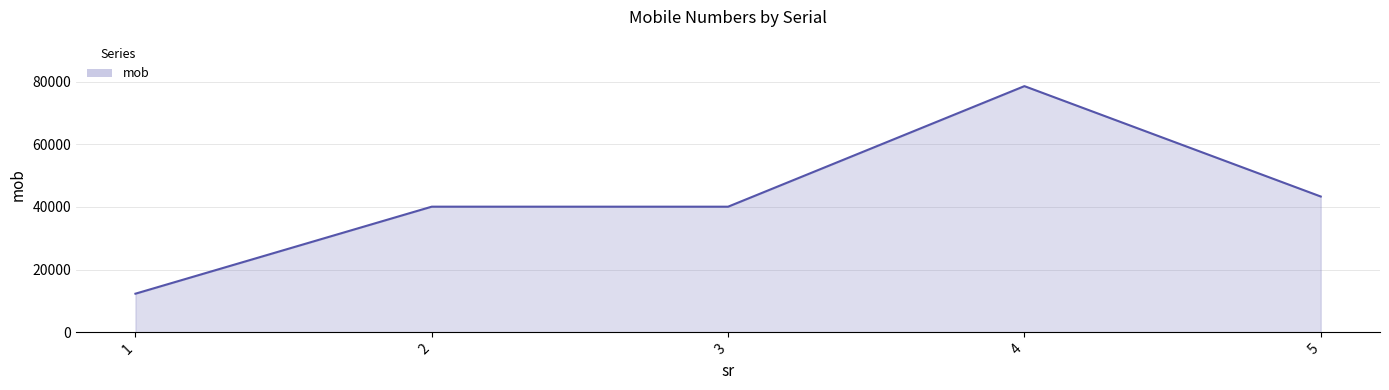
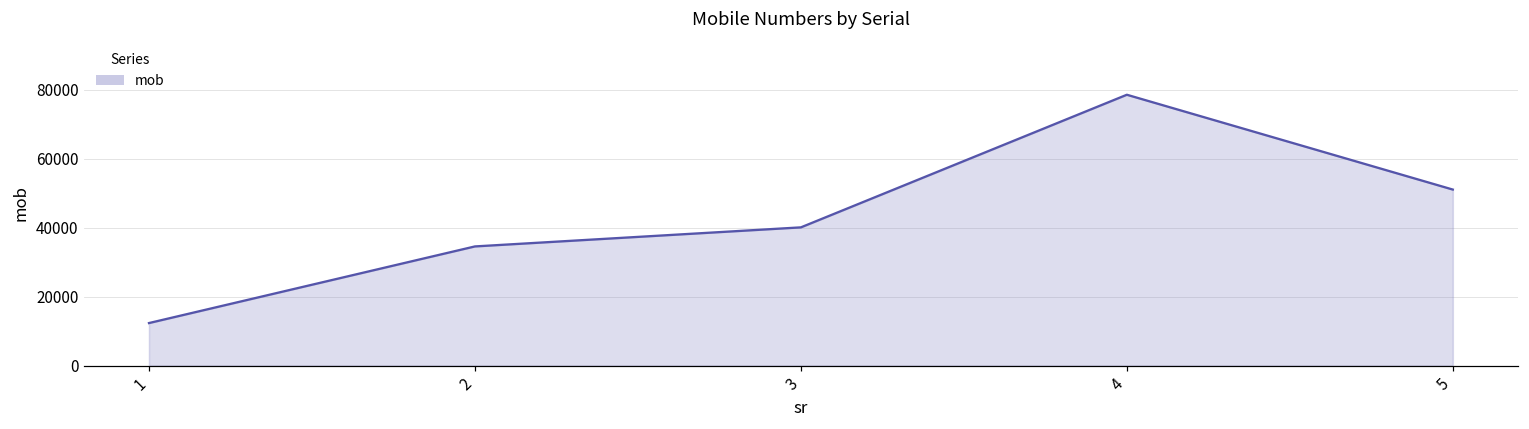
  {
    "1": 12000,
-   "2": 40000,
+   "2": 35000,
    "3": 40000,
    "4": 79000,
-   "5": 43000
+   "5": 51000
  }
